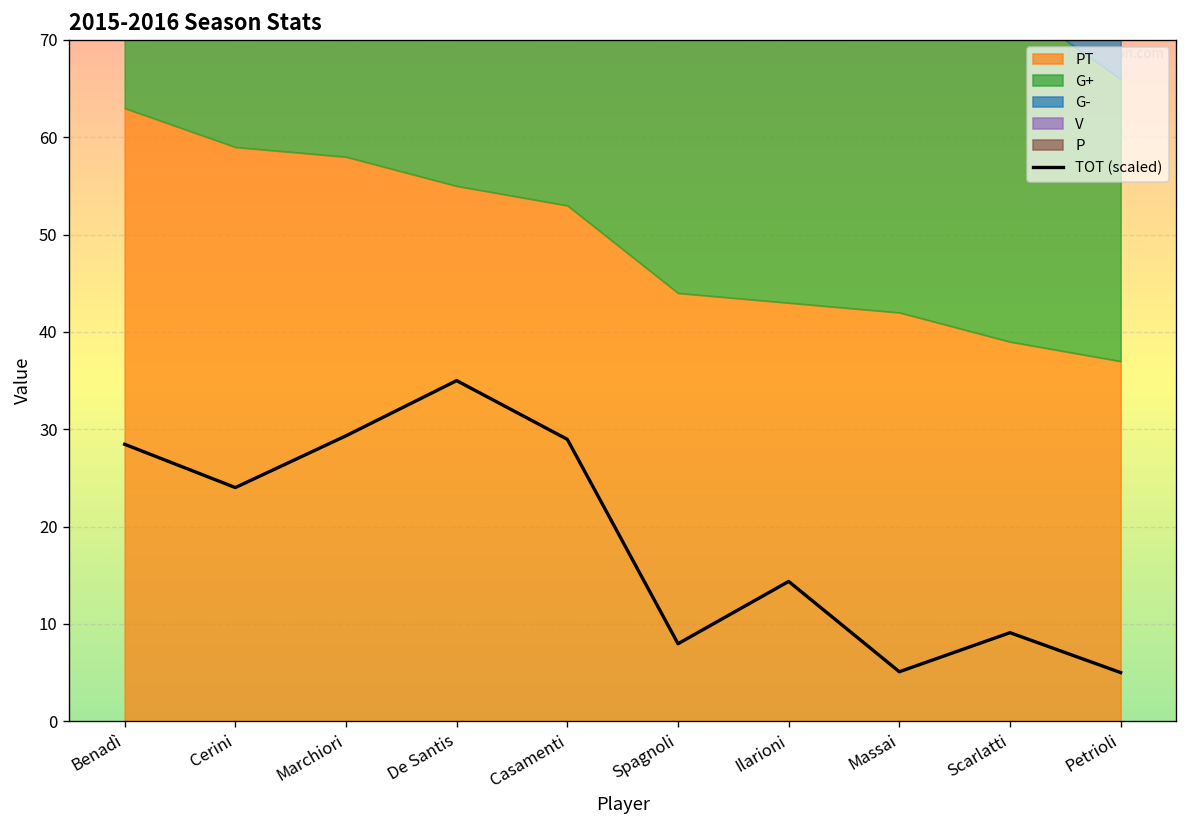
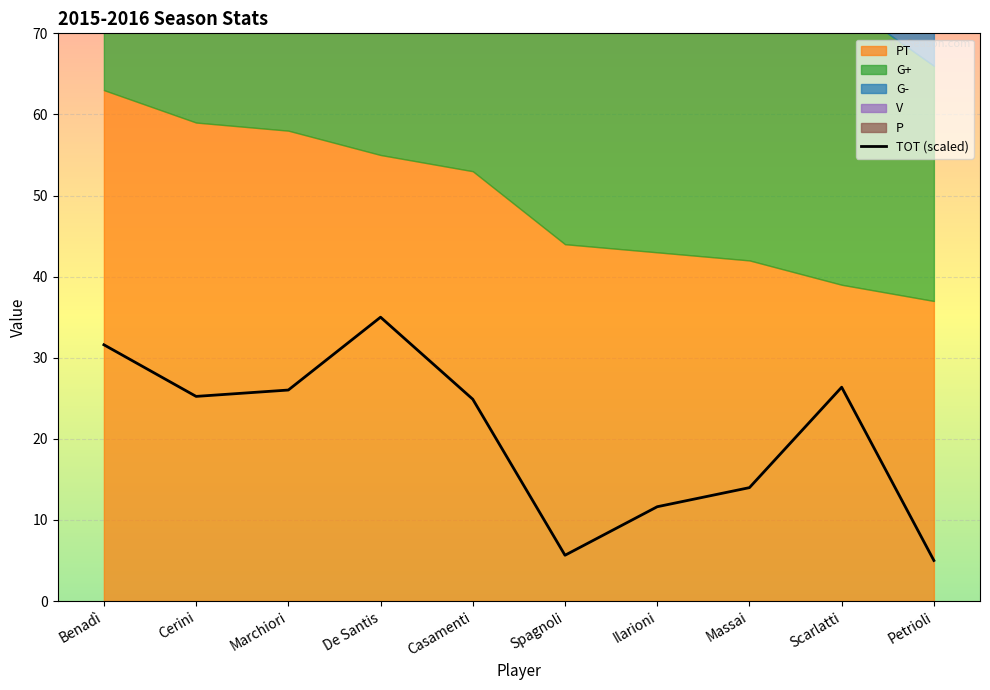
  {
    "TOT (scaled)": {
-     "Benadì": 28,
-     "Cerini": 24,
-     "Marchiori": 29,
+     "Benadì": 32,
+     "Cerini": 25,
+     "Marchiori": 26,
      "De Santis": 35,
-     "Casamenti": 29,
-     "Spagnoli": 8,
-     "Ilarioni": 14,
-     "Massai": 5,
-     "Scarlatti": 9,
+     "Casamenti": 25,
+     "Spagnoli": 6,
+     "Ilarioni": 12,
+     "Massai": 14,
+     "Scarlatti": 26,
      "Petrioli": 5
    },
    "PT": {
      "Benadì": 63,
      "Cerini": 59,
      "Marchiori": 58,
      "De Santis": 55,
      "Casamenti": 53,
      "Spagnoli": 44,
      "Ilarioni": 43,
      "Massai": 42,
      "Scarlatti": 39,
      "Petrioli": 37
    }
  }
